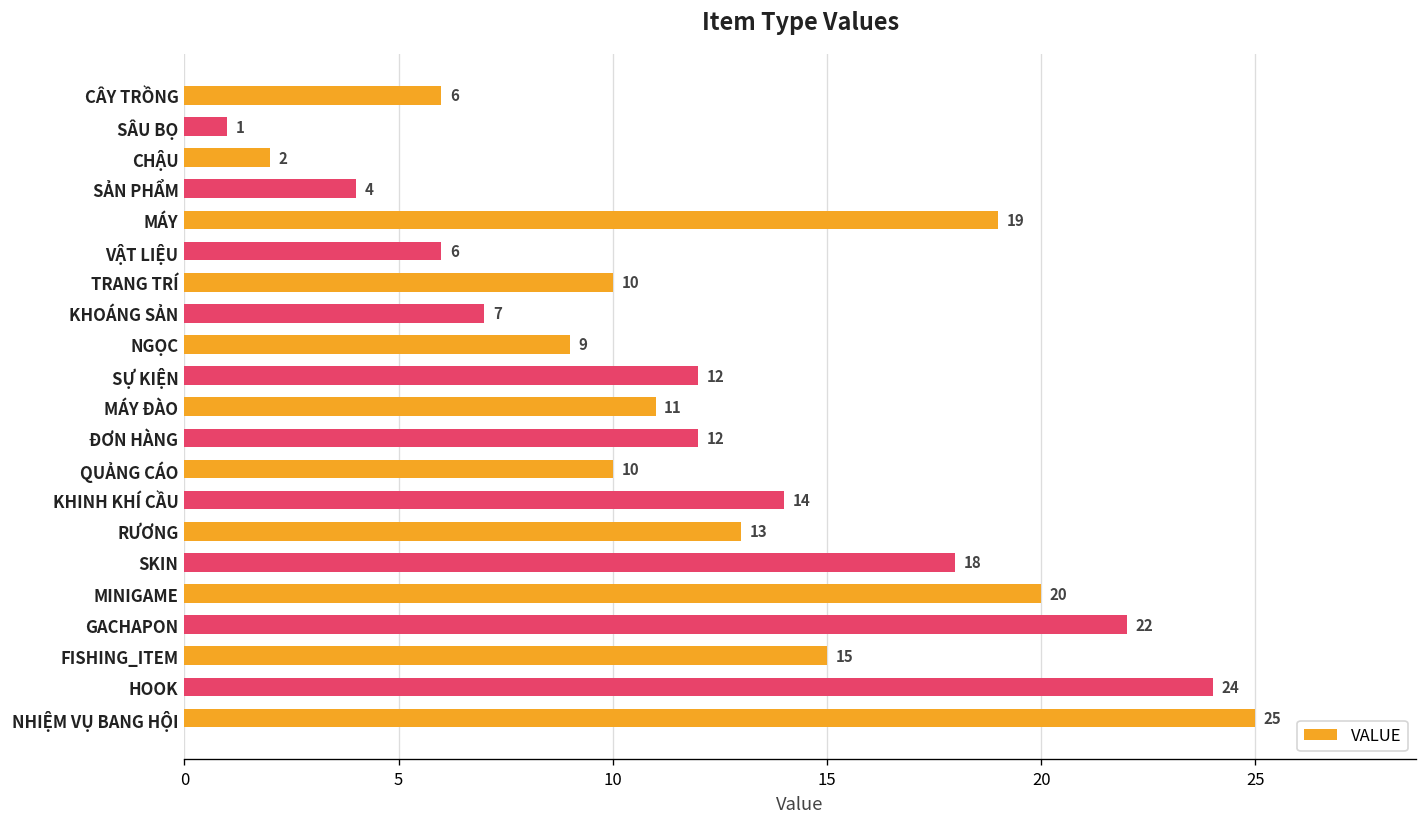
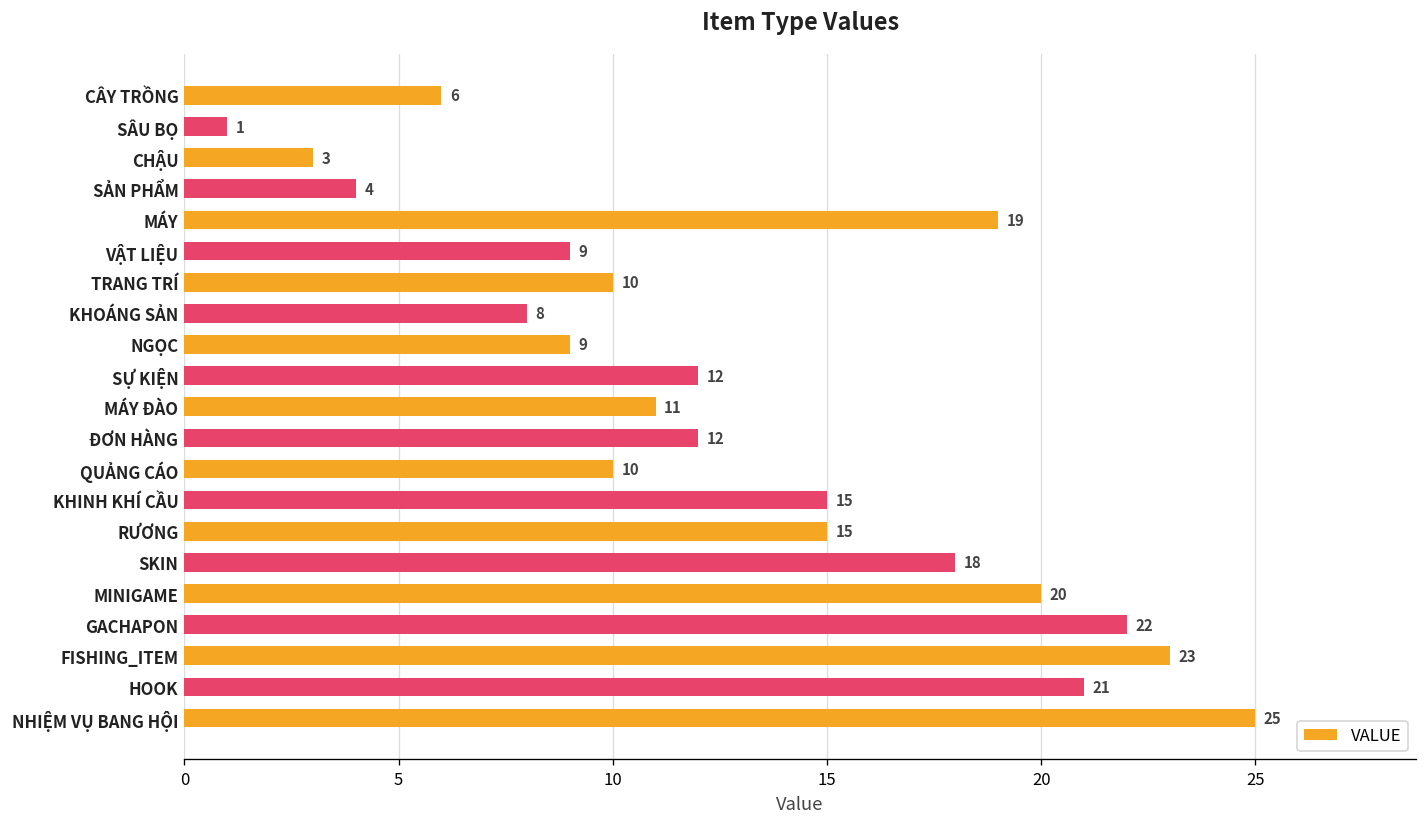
  {
    "CÂY TRỒNG": 6,
    "SÂU BỌ": 1,
-   "CHẬU": 2,
+   "CHẬU": 3,
    "SẢN PHẨM": 4,
    "MÁY": 19,
-   "VẬT LIỆU": 6,
+   "VẬT LIỆU": 9,
    "TRANG TRÍ": 10,
-   "KHOÁNG SẢN": 7,
+   "KHOÁNG SẢN": 8,
    "NGỌC": 9,
    "SỰ KIỆN": 12,
    "MÁY ĐÀO": 11,
    "ĐƠN HÀNG": 12,
    "QUẢNG CÁO": 10,
-   "KHINH KHÍ CẦU": 14,
-   "RƯƠNG": 13,
+   "KHINH KHÍ CẦU": 15,
+   "RƯƠNG": 15,
    "SKIN": 18,
    "MINIGAME": 20,
    "GACHAPON": 22,
-   "FISHING_ITEM": 15,
-   "HOOK": 24,
+   "FISHING_ITEM": 23,
+   "HOOK": 21,
    "NHIỆM VỤ BANG HỘI": 25
  }
